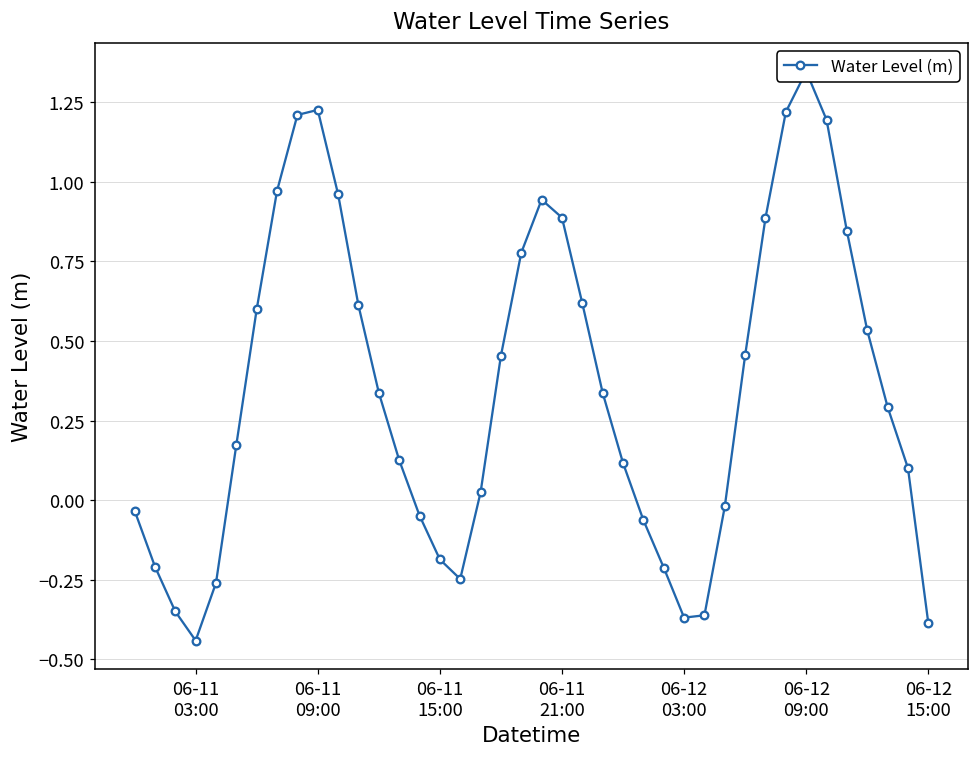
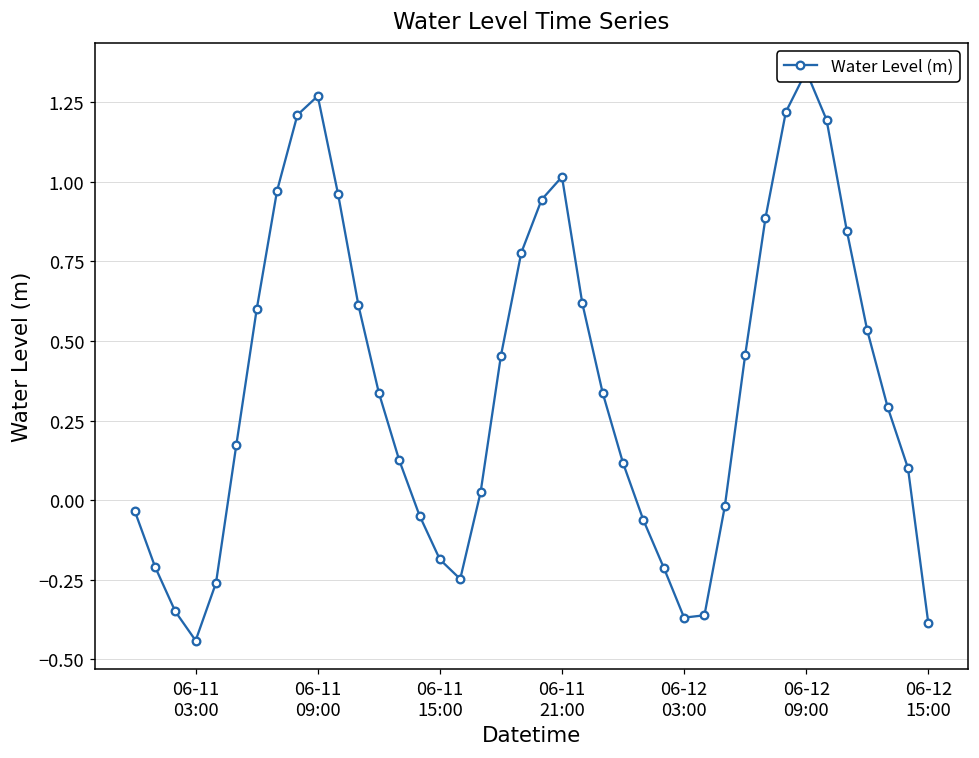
  {
    "06-11 03:00": -0.44,
-   "06-11 09:00": 1.23,
+   "06-11 09:00": 1.27,
    "06-11 15:00": -0.19,
-   "06-11 21:00": 0.89,
+   "06-11 21:00": 1.02,
    "06-12 03:00": -0.37,
    "06-12 15:00": -0.39
  }
